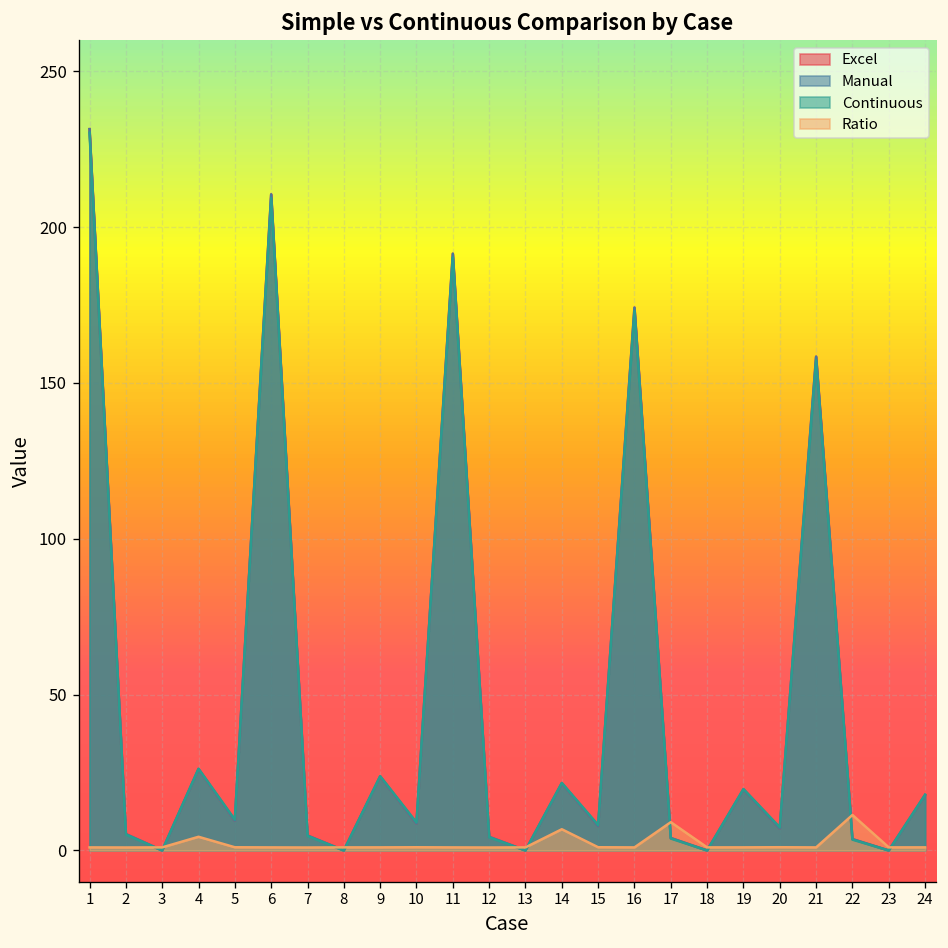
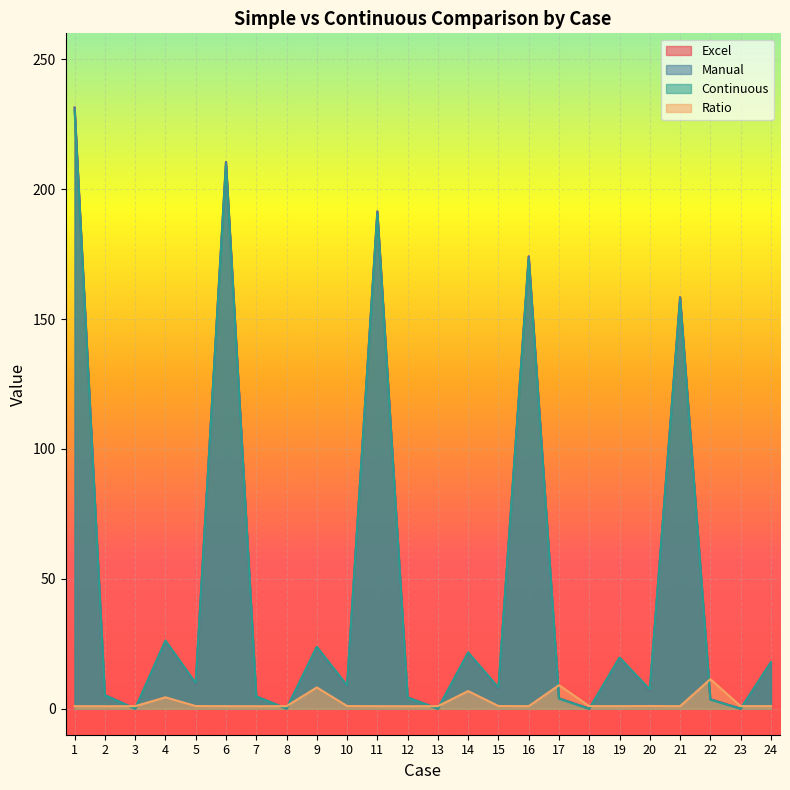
  {
    "Ratio": {
      "1": 1,
      "2": 1,
      "3": 1,
      "4": 4,
      "5": 1,
      "6": 1,
      "7": 1,
      "8": 1,
-     "9": 1,
+     "9": 8,
      "10": 1,
      "11": 1,
      "12": 1,
      "13": 1,
      "14": 7,
      "15": 1,
      "16": 1,
      "17": 9,
      "18": 1,
      "19": 1,
      "20": 1,
      "21": 1,
      "22": 11,
      "23": 1,
      "24": 1
    }
  }
